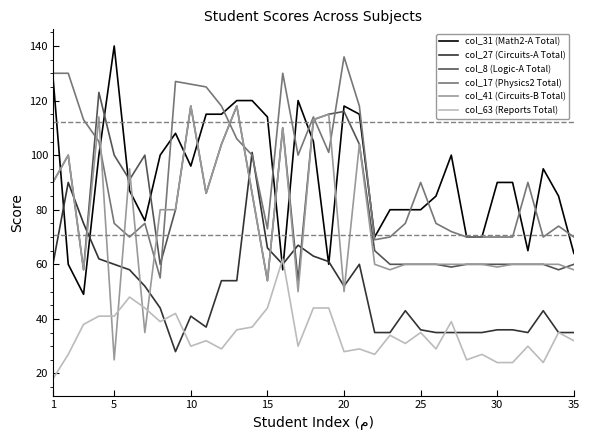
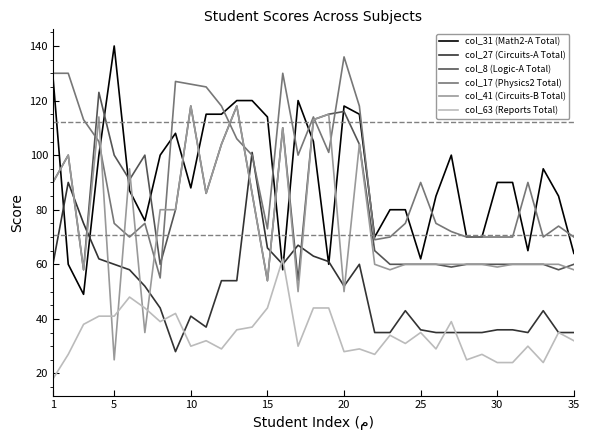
  {
    "col_31 (Math2-A Total)": {
      "1": 129,
      "5": 140,
-     "10": 96,
+     "10": 88,
      "15": 114,
      "20": 118,
-     "25": 80,
+     "25": 62,
      "30": 90,
      "35": 64
    }
  }
